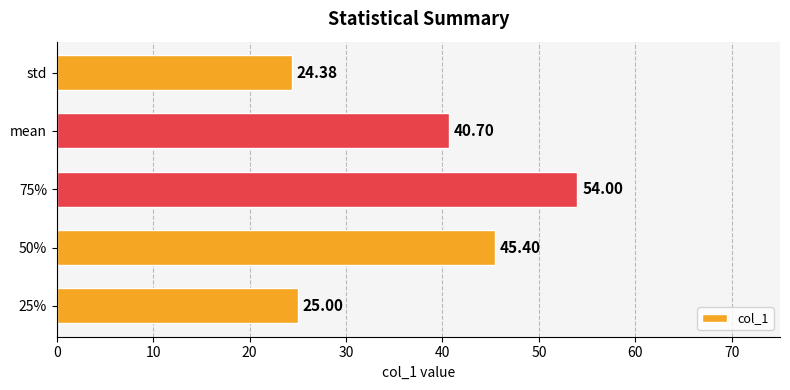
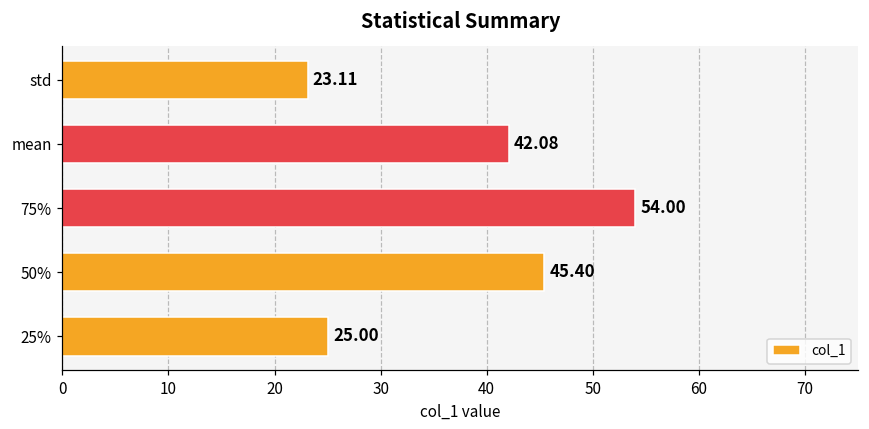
  {
-   "std": 24.38,
-   "mean": 40.70,
+   "std": 23.11,
+   "mean": 42.08,
    "75%": 54.00,
    "50%": 45.40,
    "25%": 25.00
  }
